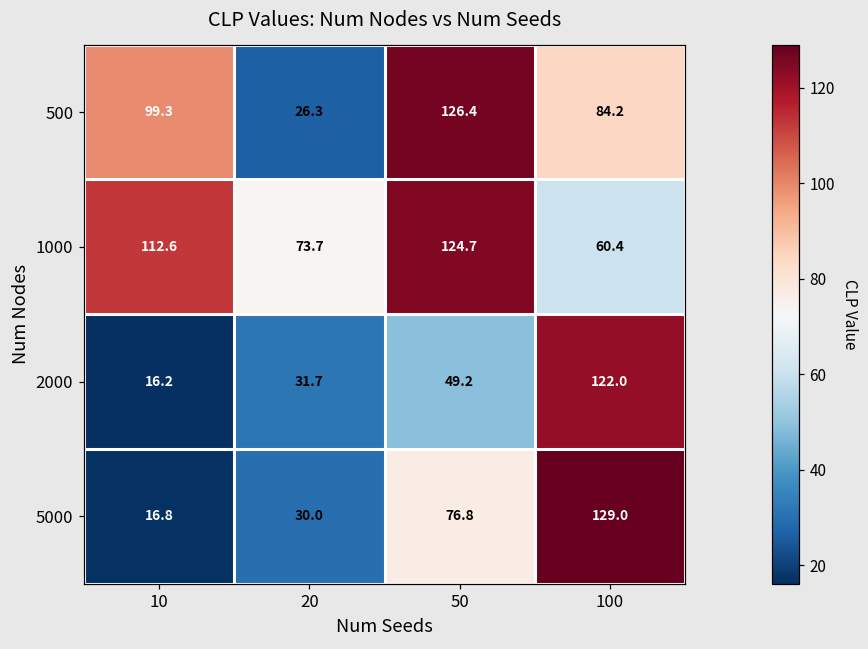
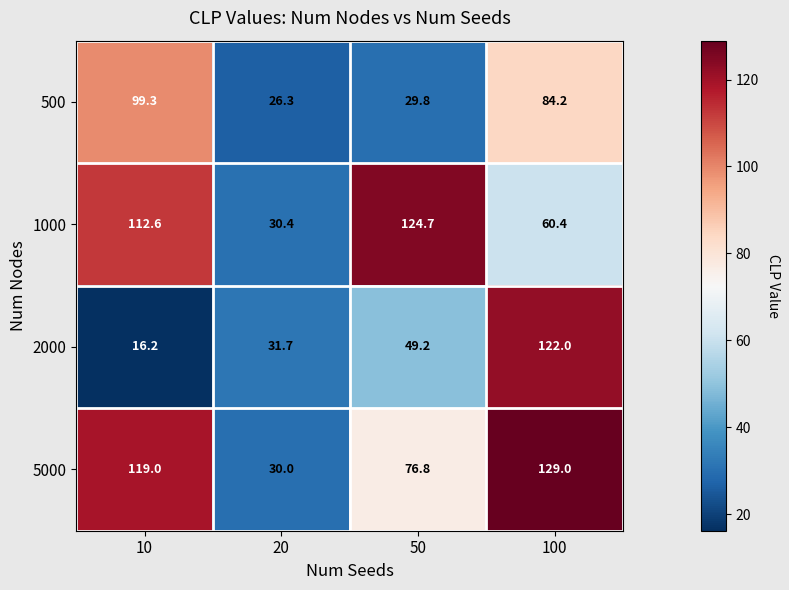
  {
    "500": {
      "10": 99.3,
      "20": 26.3,
-     "50": 126.4,
+     "50": 29.8,
      "100": 84.2
    },
    "1000": {
      "10": 112.6,
-     "20": 73.7,
+     "20": 30.4,
      "50": 124.7,
      "100": 60.4
    },
    "2000": {
      "10": 16.2,
      "20": 31.7,
      "50": 49.2,
      "100": 122.0
    },
    "5000": {
-     "10": 16.8,
+     "10": 119.0,
      "20": 30.0,
      "50": 76.8,
      "100": 129.0
    }
  }
